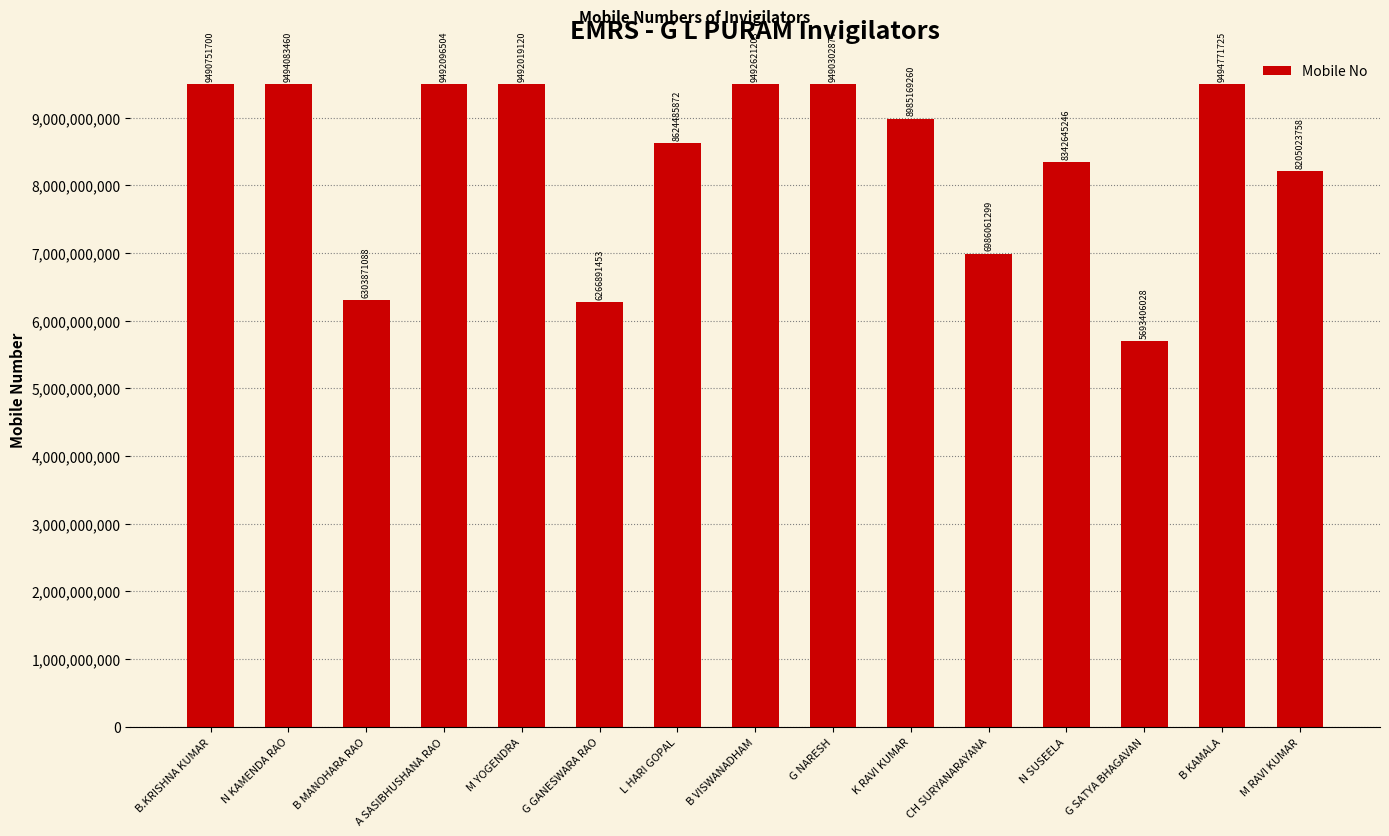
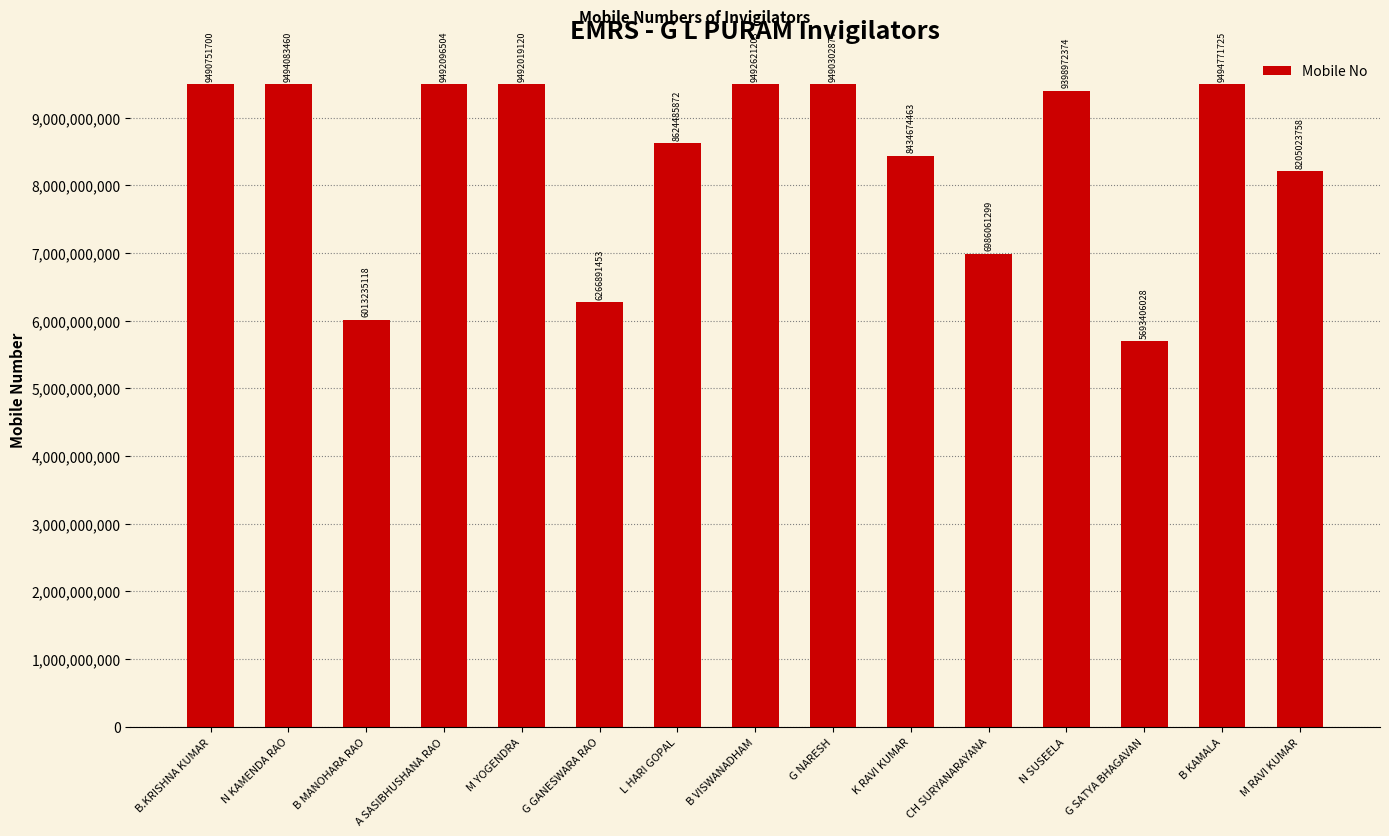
  {
    "B.KRISHNA KUMAR": 9490751700,
    "N KAMENDA RAO": 9494083460,
-   "B MANOHARA RAO": 6303871088,
+   "B MANOHARA RAO": 6013235118,
    "A SASIBHUSHANA RAO": 9492096504,
    "M YOGENDRA": 9492019120,
    "G GANESWARA RAO": 6266891453,
    "L HARI GOPAL": 8624485872,
    "B VISWANADHAM": 9492621203,
    "G NARESH": 9490302874,
-   "K RAVI KUMAR": 8985169260,
+   "K RAVI KUMAR": 8434674463,
    "CH SURYANARAYANA": 6986061299,
-   "N SUSEELA": 8342645246,
+   "N SUSEELA": 9398972374,
    "G SATYA BHAGAVAN": 5693406028,
    "B KAMALA": 9494771725,
    "M RAVI KUMAR": 8205023758
  }
